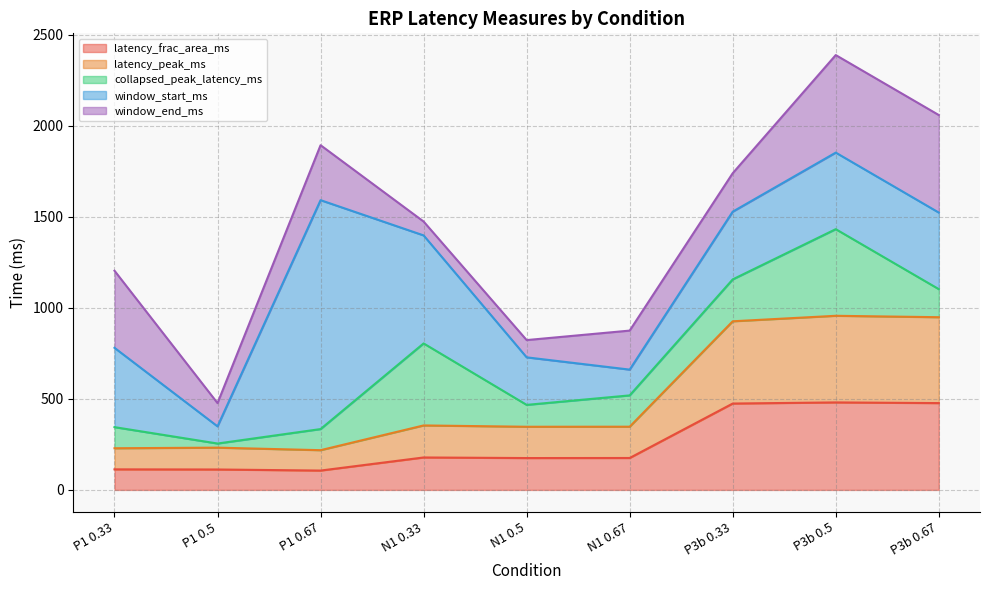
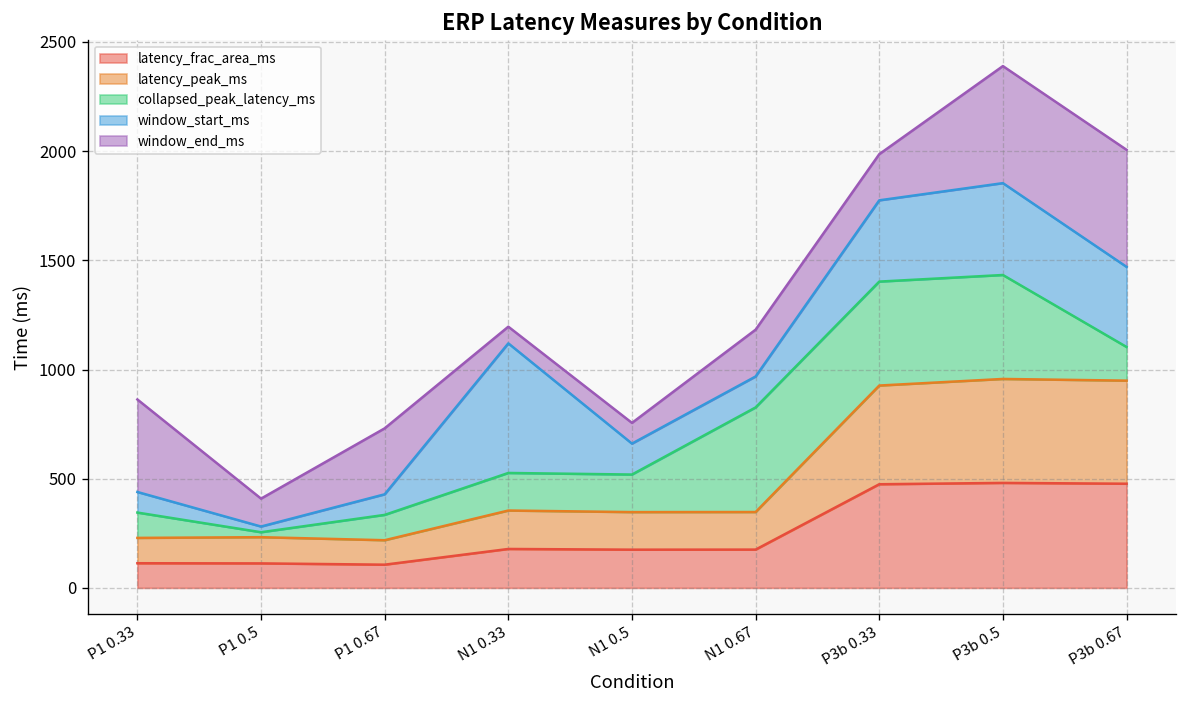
  {
    "collapsed_peak_latency_ms": {
      "P1 0.33": 120,
      "P1 0.5": 20,
      "P1 0.67": 120,
-     "N1 0.33": 450,
-     "N1 0.5": 120,
-     "N1 0.67": 170,
-     "P3b 0.33": 230,
+     "N1 0.33": 170,
+     "N1 0.5": 170,
+     "N1 0.67": 480,
+     "P3b 0.33": 480,
      "P3b 0.5": 480,
      "P3b 0.67": 150
    },
    "window_start_ms": {
-     "P1 0.33": 440,
-     "P1 0.5": 90,
-     "P1 0.67": 1260,
+     "P1 0.33": 90,
+     "P1 0.5": 30,
+     "P1 0.67": 90,
      "N1 0.33": 590,
-     "N1 0.5": 260,
+     "N1 0.5": 140,
      "N1 0.67": 140,
      "P3b 0.33": 370,
      "P3b 0.5": 420,
-     "P3b 0.67": 420
+     "P3b 0.67": 370
    },
    "window_end_ms": {
      "P1 0.33": 420,
      "P1 0.5": 130,
      "P1 0.67": 300,
      "N1 0.33": 80,
      "N1 0.5": 90,
      "N1 0.67": 210,
      "P3b 0.33": 210,
      "P3b 0.5": 540,
      "P3b 0.67": 540
    }
  }
